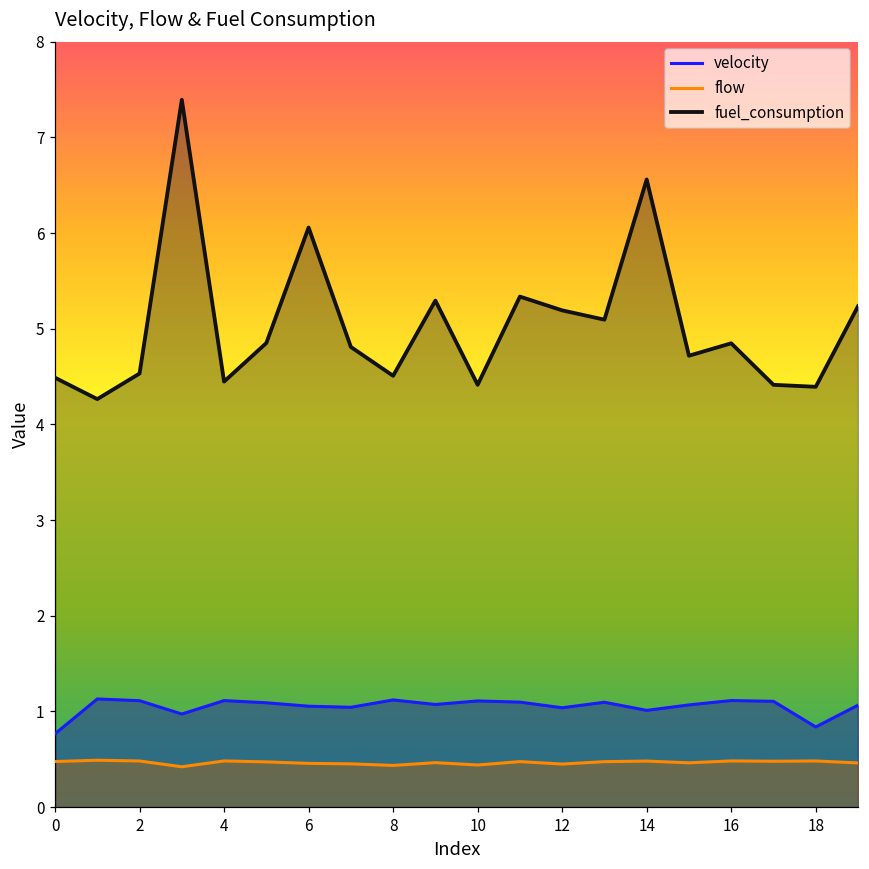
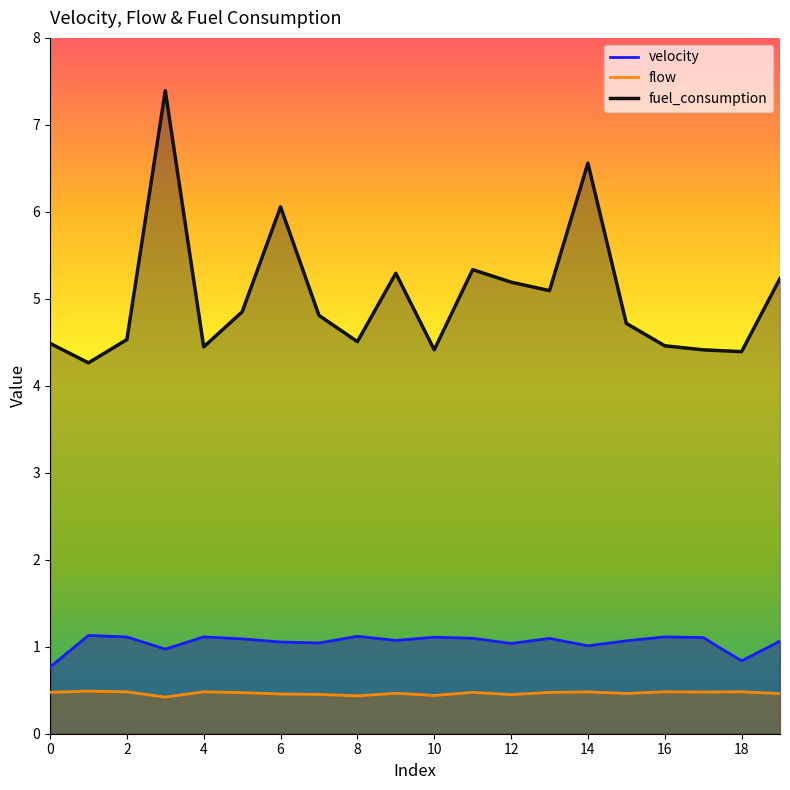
  {
    "velocity": {
      "0": 0.8,
      "2": 1.1,
      "4": 1.1,
      "6": 1.1,
      "8": 1.1,
      "10": 1.1,
      "12": 1.0,
      "14": 1.0,
      "16": 1.1,
      "18": 0.8
    },
    "flow": {
      "0": 0.5,
      "2": 0.5,
      "4": 0.5,
      "6": 0.5,
      "8": 0.4,
      "10": 0.4,
      "12": 0.4,
      "14": 0.5,
      "16": 0.5,
      "18": 0.5
    },
    "fuel_consumption": {
      "0": 4.5,
      "2": 4.5,
      "4": 4.4,
      "6": 6.1,
      "8": 4.5,
      "10": 4.4,
      "12": 5.2,
      "14": 6.6,
-     "16": 4.8,
+     "16": 4.5,
      "18": 4.4
    }
  }
